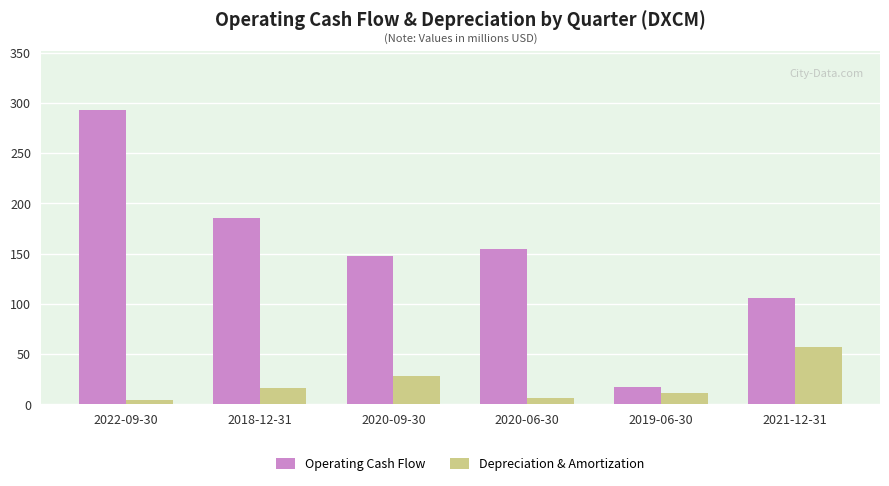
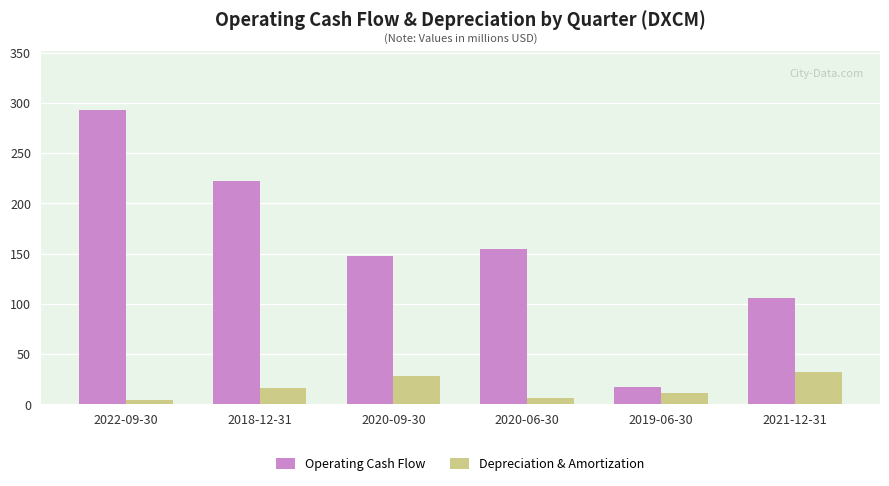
  {
    "Operating Cash Flow": {
      "2022-09-30": 293,
-     "2018-12-31": 185,
+     "2018-12-31": 222,
      "2020-09-30": 148,
      "2020-06-30": 154,
      "2019-06-30": 18,
      "2021-12-31": 106
    },
    "Depreciation & Amortization": {
      "2022-09-30": 5,
      "2018-12-31": 16,
      "2020-09-30": 28,
      "2020-06-30": 7,
      "2019-06-30": 12,
-     "2021-12-31": 57
+     "2021-12-31": 32
    }
  }
